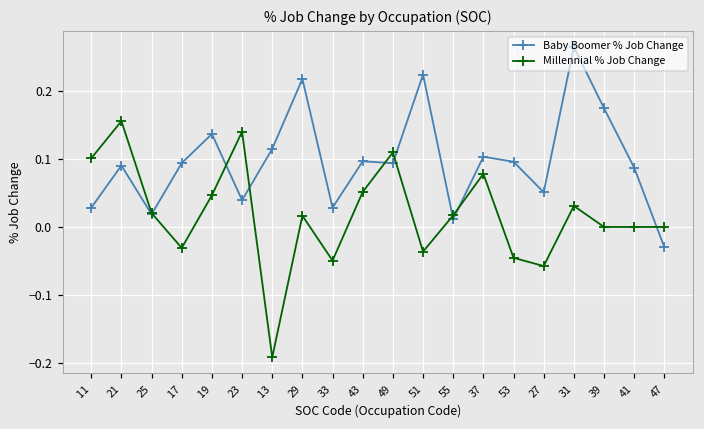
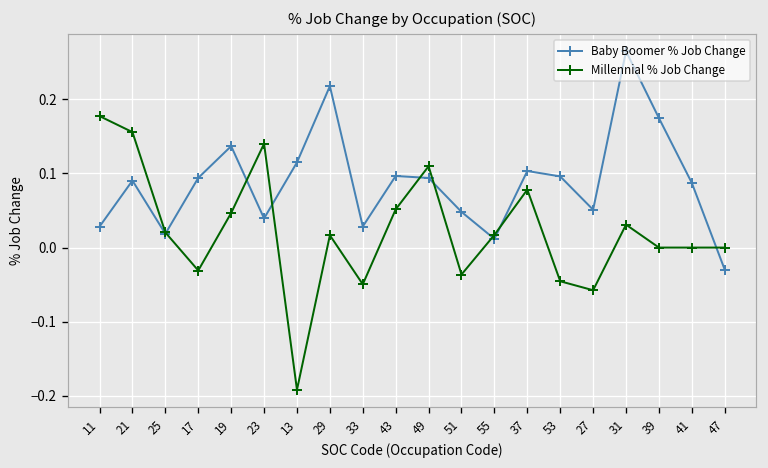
  {
    "Baby Boomer % Job Change": {
      "11": 0.03,
      "21": 0.09,
      "17": 0.09,
      "19": 0.14,
      "23": 0.04,
      "13": 0.11,
      "29": 0.22,
      "33": 0.03,
      "43": 0.10,
      "49": 0.09,
-     "51": 0.22,
+     "51": 0.05,
      "55": 0.01,
      "37": 0.10,
      "53": 0.10,
      "27": 0.05,
      "39": 0.17,
      "41": 0.09,
      "47": -0.03
    },
    "Millennial % Job Change": {
-     "11": 0.10,
+     "11": 0.18,
      "21": 0.16,
      "17": -0.03,
      "19": 0.05,
      "23": 0.14,
      "13": -0.19,
      "29": 0.02,
      "33": -0.05,
      "43": 0.05,
      "49": 0.11,
      "51": -0.04,
      "55": 0.02,
      "37": 0.08,
      "53": -0.05,
      "27": -0.06,
      "31": 0.03,
      "39": 0.00,
      "41": 0.00,
      "47": 0.00
    }
  }
